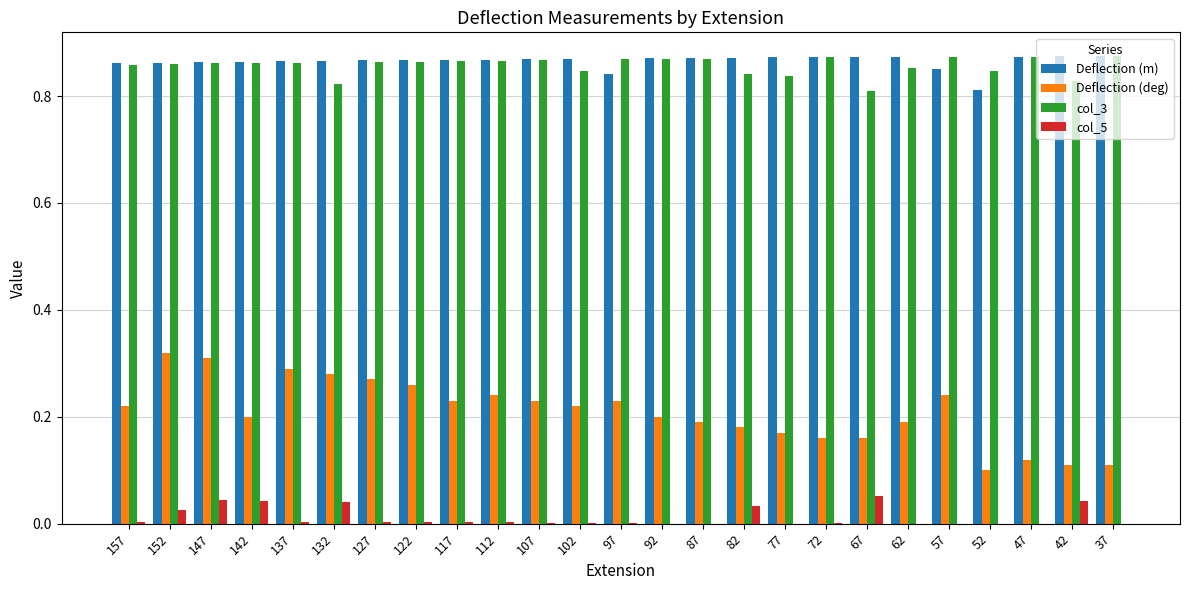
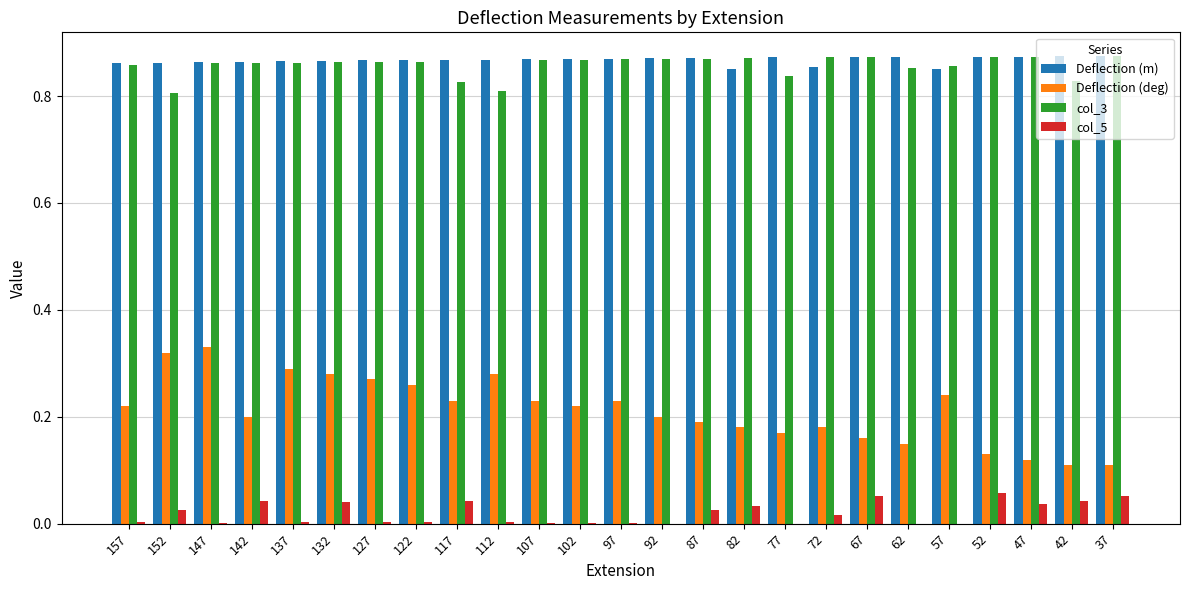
  {
    "Deflection (m)": {
      "157": 0.86,
      "152": 0.86,
      "147": 0.86,
      "142": 0.86,
      "137": 0.87,
      "132": 0.87,
      "127": 0.87,
      "122": 0.87,
      "117": 0.87,
      "112": 0.87,
      "107": 0.87,
      "102": 0.87,
-     "97": 0.84,
+     "97": 0.87,
      "92": 0.87,
      "87": 0.87,
-     "82": 0.87,
+     "82": 0.85,
      "77": 0.87,
-     "72": 0.87,
+     "72": 0.85,
      "67": 0.87,
      "62": 0.87,
      "57": 0.85,
-     "52": 0.81,
+     "52": 0.87,
      "47": 0.87
    },
    "Deflection (deg)": {
      "157": 0.22,
      "152": 0.32,
-     "147": 0.31,
+     "147": 0.33,
      "142": 0.20,
      "137": 0.29,
      "132": 0.28,
      "127": 0.27,
      "122": 0.26,
      "117": 0.23,
-     "112": 0.24,
+     "112": 0.28,
      "107": 0.23,
      "102": 0.22,
      "97": 0.23,
      "92": 0.20,
      "87": 0.19,
      "82": 0.18,
      "77": 0.17,
-     "72": 0.16,
+     "72": 0.18,
      "67": 0.16,
-     "62": 0.19,
+     "62": 0.15,
      "57": 0.24,
-     "52": 0.10,
+     "52": 0.13,
      "47": 0.12,
      "42": 0.11,
      "37": 0.11
    },
    "col_3": {
      "157": 0.86,
-     "152": 0.86,
+     "152": 0.81,
      "147": 0.86,
      "142": 0.86,
      "137": 0.86,
-     "132": 0.82,
+     "132": 0.86,
      "127": 0.86,
      "122": 0.86,
-     "117": 0.87,
-     "112": 0.87,
+     "117": 0.83,
+     "112": 0.81,
      "107": 0.87,
-     "102": 0.85,
+     "102": 0.87,
      "97": 0.87,
      "92": 0.87,
      "87": 0.87,
-     "82": 0.84,
+     "82": 0.87,
      "77": 0.84,
      "72": 0.87,
-     "67": 0.81,
+     "67": 0.87,
      "62": 0.85,
-     "57": 0.87,
-     "52": 0.85,
+     "57": 0.86,
+     "52": 0.87,
      "47": 0.87
    },
    "col_5": {
      "152": 0.03,
-     "147": 0.05,
+     "147": 0.00,
      "142": 0.04,
      "132": 0.04,
-     "117": 0.00,
-     "87": 0.00,
+     "117": 0.04,
+     "87": 0.03,
      "82": 0.03,
-     "72": 0.00,
+     "72": 0.02,
      "67": 0.05,
      "62": 0.00,
      "57": 0.00,
-     "52": 0.00,
-     "47": 0.00,
+     "52": 0.06,
+     "47": 0.04,
      "42": 0.04,
-     "37": 0.00
+     "37": 0.05
    }
  }
